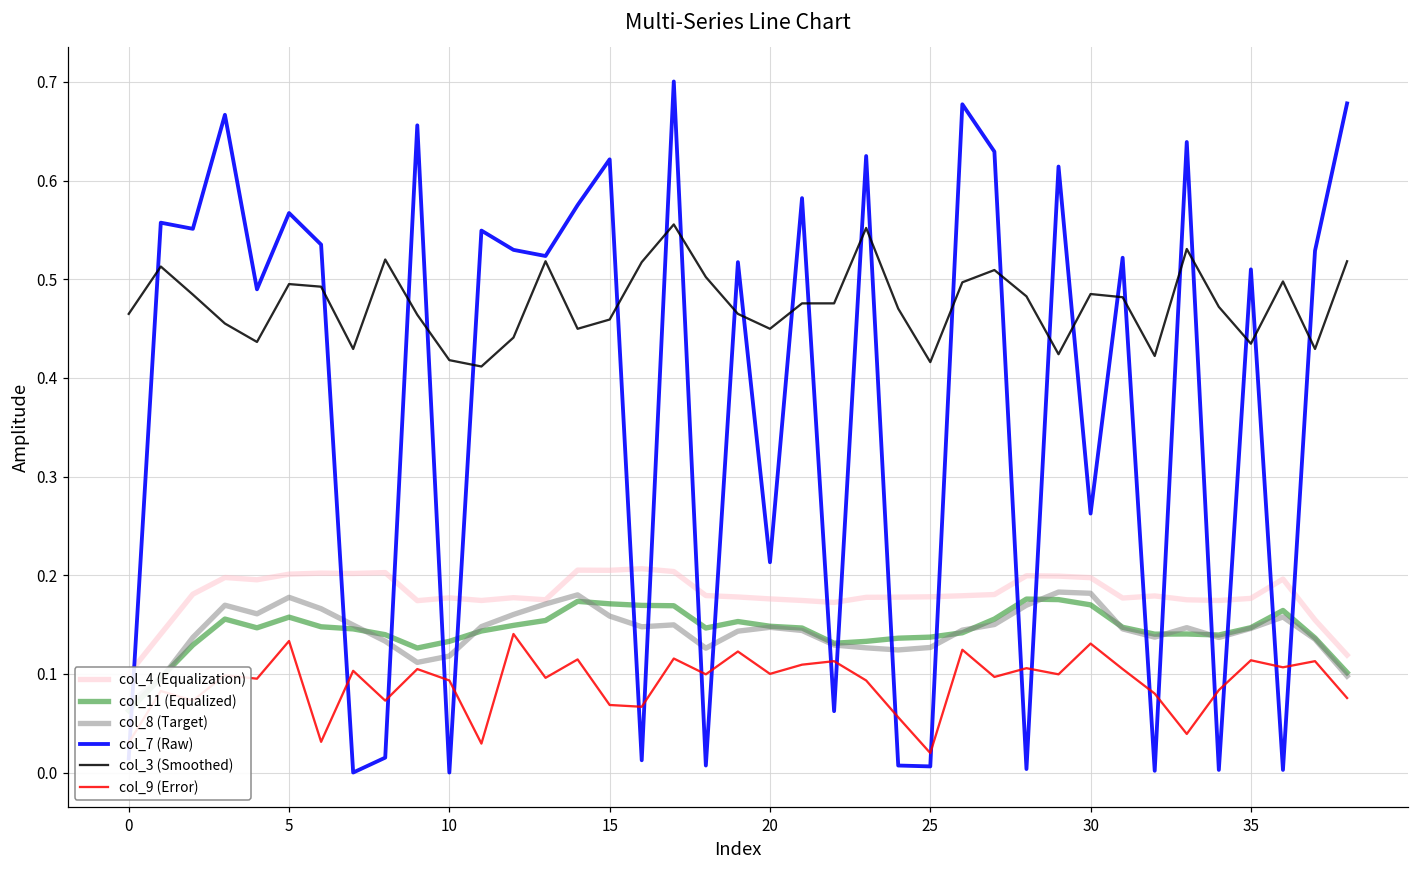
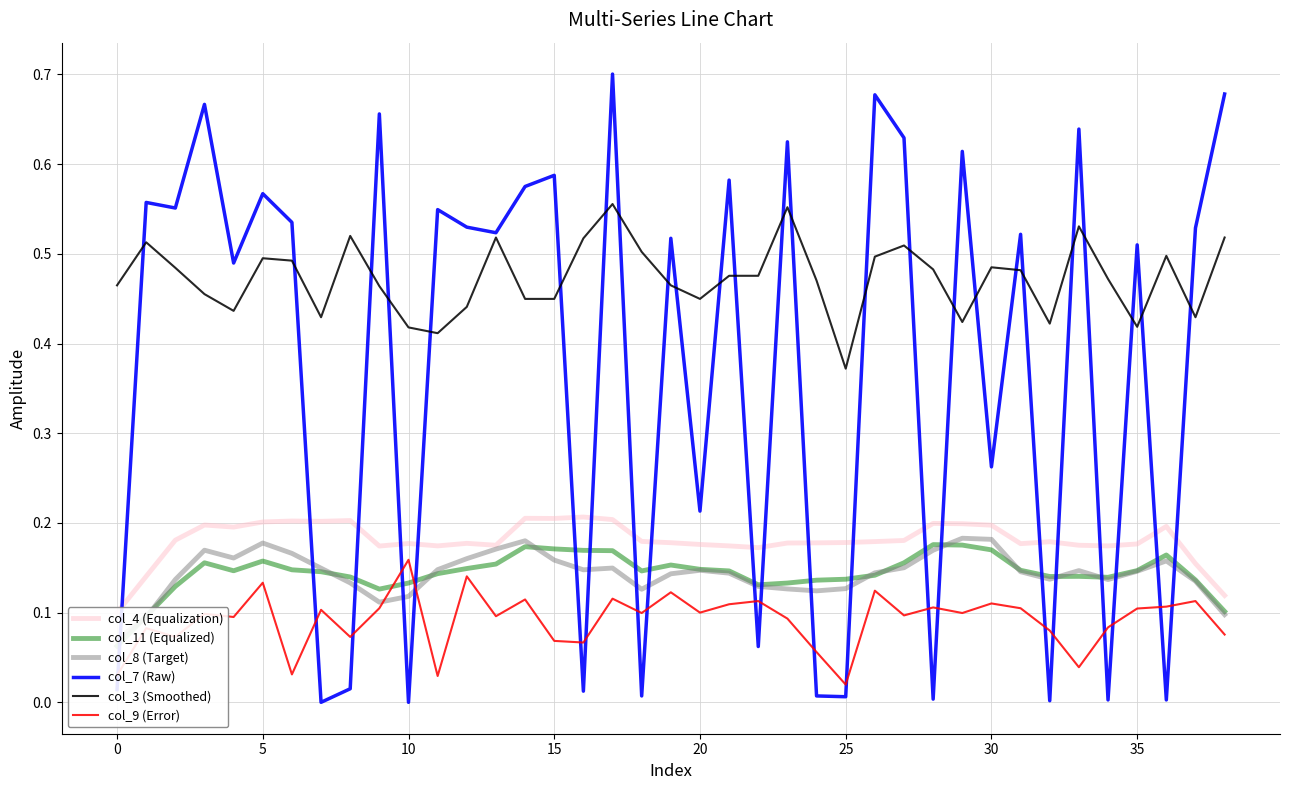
  {
    "col_4 (Equalization)": {
      "5": 0.20,
      "10": 0.18,
      "15": 0.20,
      "20": 0.18,
      "25": 0.18,
      "30": 0.20,
      "35": 0.18
    },
    "col_11 (Equalized)": {
      "5": 0.16,
      "10": 0.13,
      "15": 0.17,
      "25": 0.14,
      "30": 0.17
    },
    "col_8 (Target)": {
      "5": 0.18,
      "10": 0.12,
      "15": 0.16,
      "25": 0.13,
      "30": 0.18
    },
    "col_7 (Raw)": {
      "5": 0.57,
      "10": 0.00,
-     "15": 0.62,
+     "15": 0.59,
      "20": 0.21,
      "25": 0.01,
      "30": 0.26,
      "35": 0.51
    },
    "col_3 (Smoothed)": {
      "0": 0.46,
      "5": 0.50,
      "10": 0.42,
-     "15": 0.46,
+     "15": 0.45,
      "20": 0.45,
-     "25": 0.42,
+     "25": 0.37,
      "30": 0.49,
-     "35": 0.43
+     "35": 0.42
    },
    "col_9 (Error)": {
      "5": 0.13,
-     "10": 0.09,
+     "10": 0.16,
      "15": 0.07,
      "20": 0.10,
      "25": 0.02,
-     "30": 0.13,
-     "35": 0.11
+     "30": 0.11,
+     "35": 0.10
    }
  }
